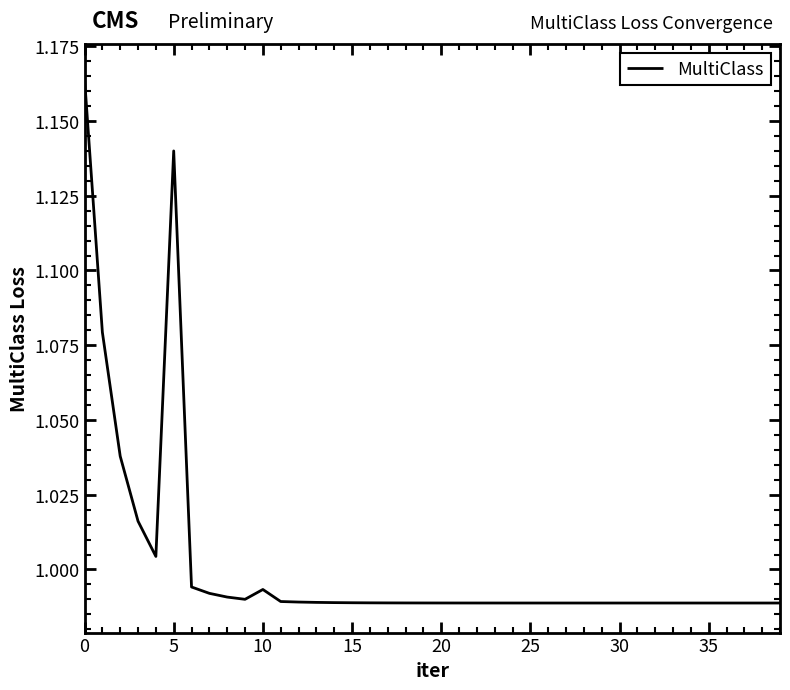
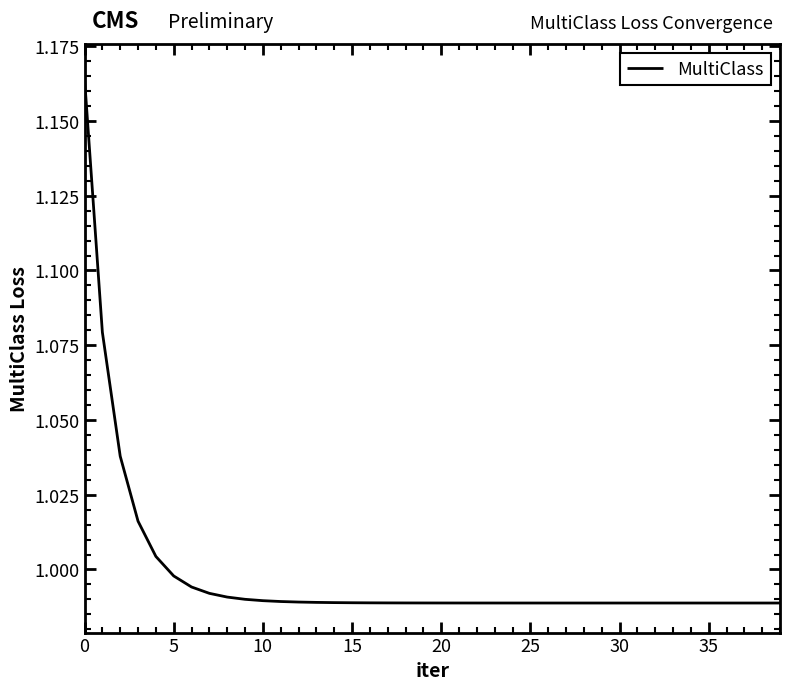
  {
    "0": 1.164,
-   "5": 1.140,
-   "10": 0.993,
+   "5": 0.998,
+   "10": 0.990,
    "15": 0.989,
    "20": 0.989,
    "25": 0.989,
    "30": 0.989,
    "35": 0.989
  }
